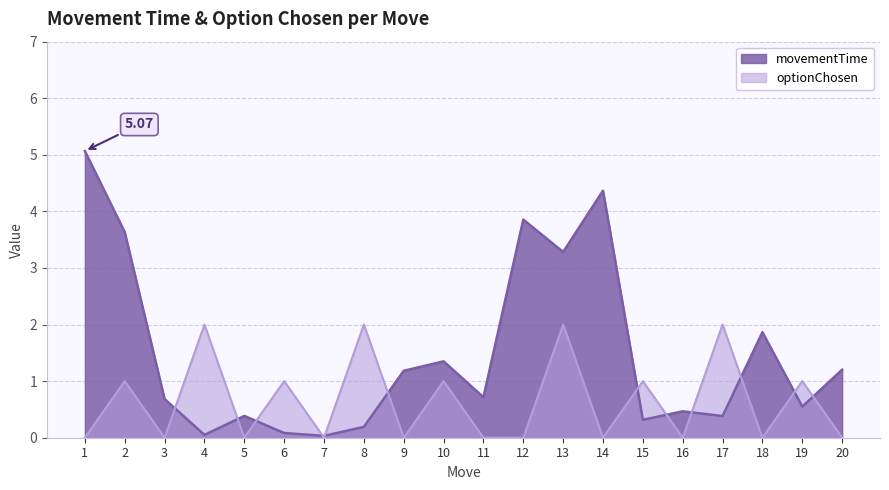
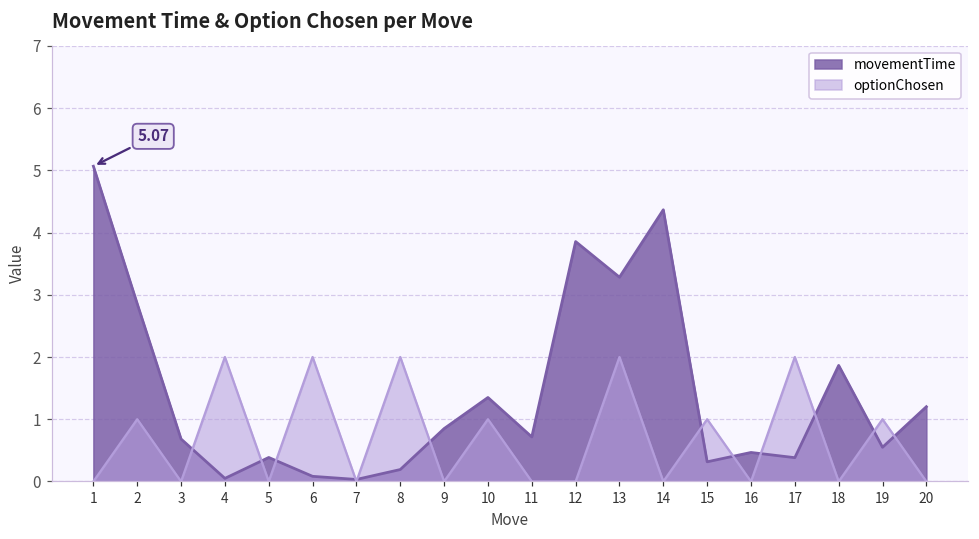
  {
    "movementTime": {
-     "2": 3.6,
+     "2": 2.9,
      "3": 0.7,
      "4": 0.1,
      "5": 0.4,
      "6": 0.1,
      "8": 0.2,
-     "9": 1.2,
+     "9": 0.9,
      "10": 1.3,
      "11": 0.7,
      "12": 3.9,
      "13": 3.3,
      "14": 4.4,
      "15": 0.3,
      "16": 0.5,
      "17": 0.4,
      "18": 1.9,
      "19": 0.5,
      "20": 1.2
    },
    "optionChosen": {
      "1": 0,
      "2": 1,
      "3": 0,
      "4": 2,
      "5": 0,
-     "6": 1,
+     "6": 2,
      "8": 2,
      "9": 0,
      "10": 1,
      "11": 0,
      "12": 0,
      "13": 2,
      "14": 0,
      "15": 1,
      "16": 0,
      "17": 2,
      "18": 0,
      "19": 1,
      "20": 0
    }
  }
